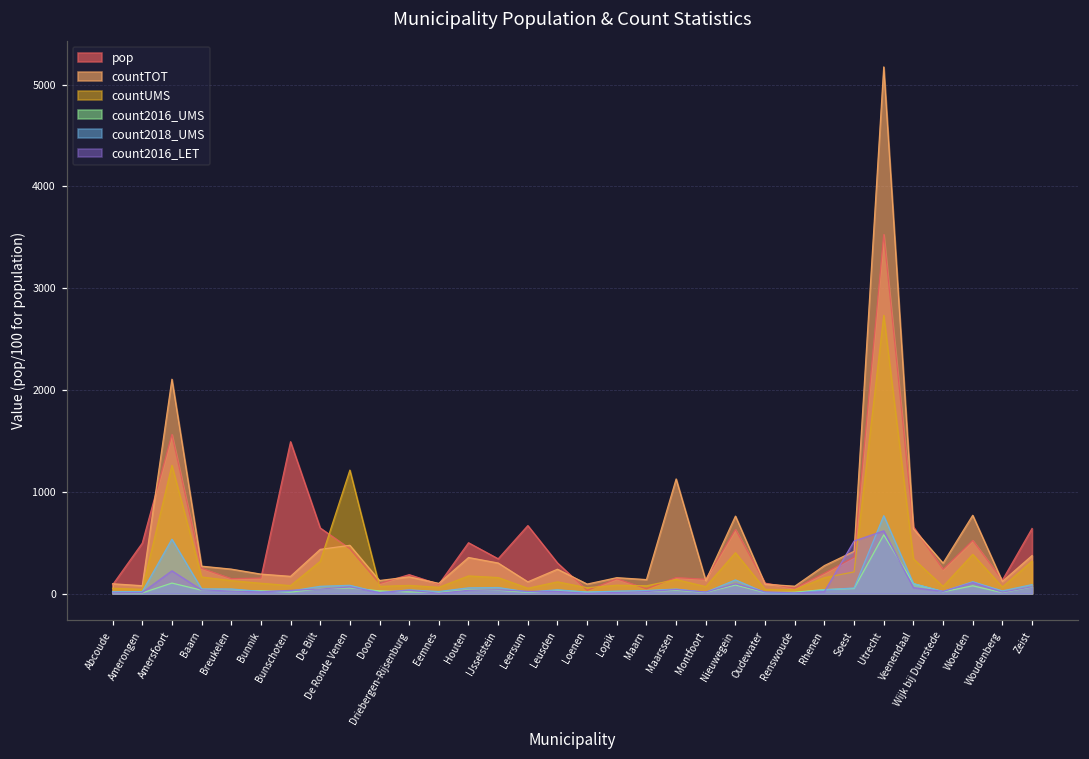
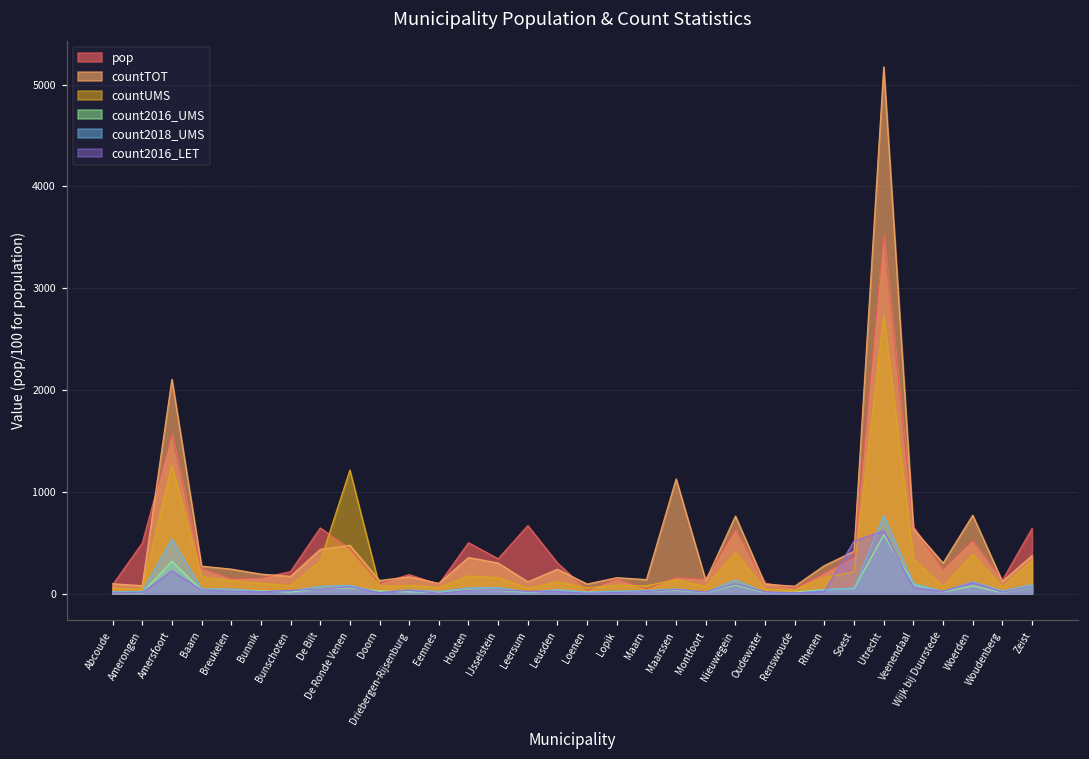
  {
    "pop": {
      "Amerongen": 500,
      "Amersfoort": 1600,
      "Bunnik": 200,
-     "Bunschoten": 1500,
+     "Bunschoten": 200,
      "De Bilt": 600,
      "De Ronde Venen": 400,
      "Doorn": 100,
      "Houten": 500,
      "IJsselstein": 300,
      "Leersum": 700,
      "Leusden": 300,
      "Nieuwegein": 600,
      "Rhenen": 200,
      "Soest": 400,
      "Utrecht": 3500,
      "Wijk bij Duurstede": 200,
      "Woerden": 500,
      "Zeist": 600
    },
    "countTOT": {
      "Amerongen": 100,
      "Amersfoort": 2100,
      "Breukelen": 200,
      "Bunnik": 200,
      "Bunschoten": 200,
      "De Bilt": 400,
      "De Ronde Venen": 500,
      "Doorn": 100,
      "Houten": 400,
      "IJsselstein": 300,
      "Leersum": 100,
      "Leusden": 200,
      "Loenen": 100,
      "Maarn": 100,
      "Maarssen": 1100,
      "Nieuwegein": 800,
      "Rhenen": 300,
      "Soest": 400,
      "Utrecht": 5200,
      "Wijk bij Duurstede": 300,
      "Woerden": 800,
      "Zeist": 400
    },
    "countUMS": {
      "Abcoude": 100,
      "Amersfoort": 1300,
      "Baarn": 200,
      "Bunnik": 100,
      "Bunschoten": 100,
      "De Bilt": 300,
      "De Ronde Venen": 1200,
      "Doorn": 100,
      "Driebergen-Rijsenburg": 100,
      "Eemnes": 100,
      "Houten": 200,
      "IJsselstein": 200,
      "Leersum": 100,
      "Leusden": 100,
      "Lopik": 100,
      "Maarn": 100,
      "Montfoort": 100,
      "Nieuwegein": 400,
      "Rhenen": 200,
      "Soest": 200,
      "Utrecht": 2700,
      "Veenendaal": 300,
      "Wijk bij Duurstede": 100,
      "Woerden": 400,
      "Woudenberg": 100,
      "Zeist": 300
    },
    "count2016_UMS": {
-     "Amersfoort": 100,
+     "Amersfoort": 300,
      "Utrecht": 600,
      "Woerden": 100
    },
    "count2018_UMS": {
      "Amersfoort": 500,
      "Nieuwegein": 100,
      "Utrecht": 800
    },
    "count2016_LET": {
      "Amersfoort": 200,
      "Soest": 500,
      "Utrecht": 600,
      "Veenendaal": 100
    }
  }
